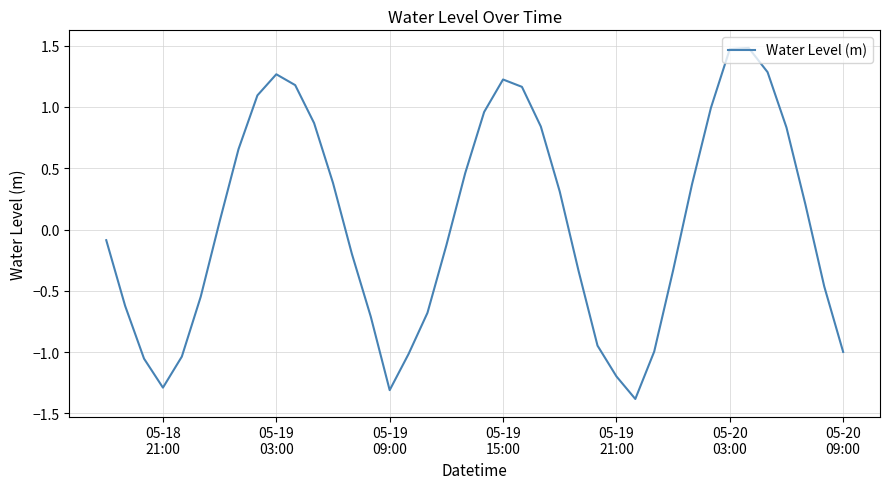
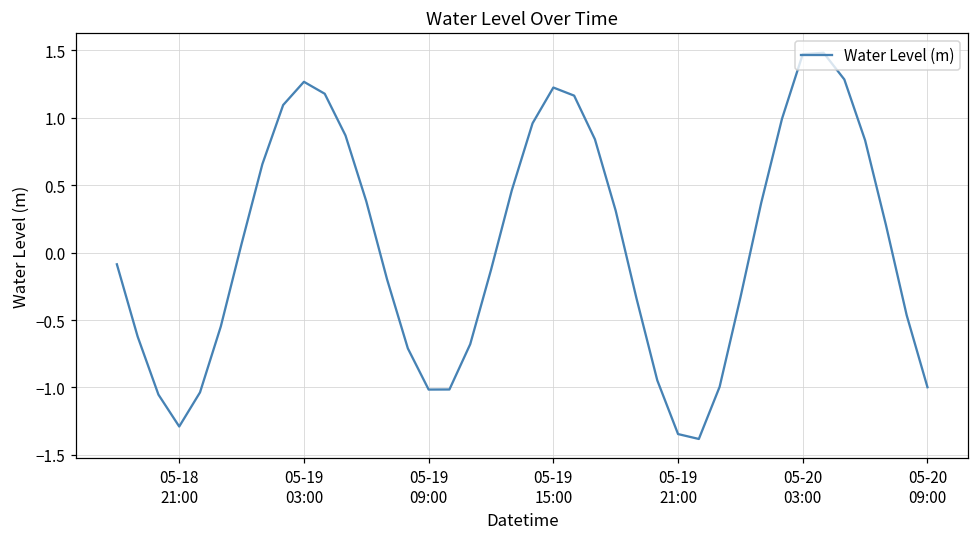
  {
    "05-18 21:00": -1.29,
    "05-19 03:00": 1.27,
-   "05-19 09:00": -1.31,
+   "05-19 09:00": -1.02,
    "05-19 15:00": 1.22,
-   "05-19 21:00": -1.20,
+   "05-19 21:00": -1.35,
    "05-20 09:00": -1.00
  }
